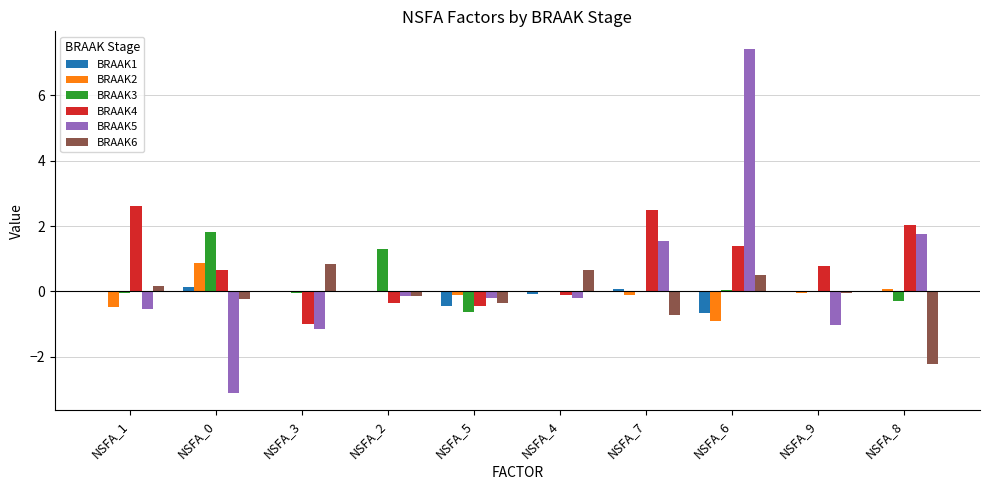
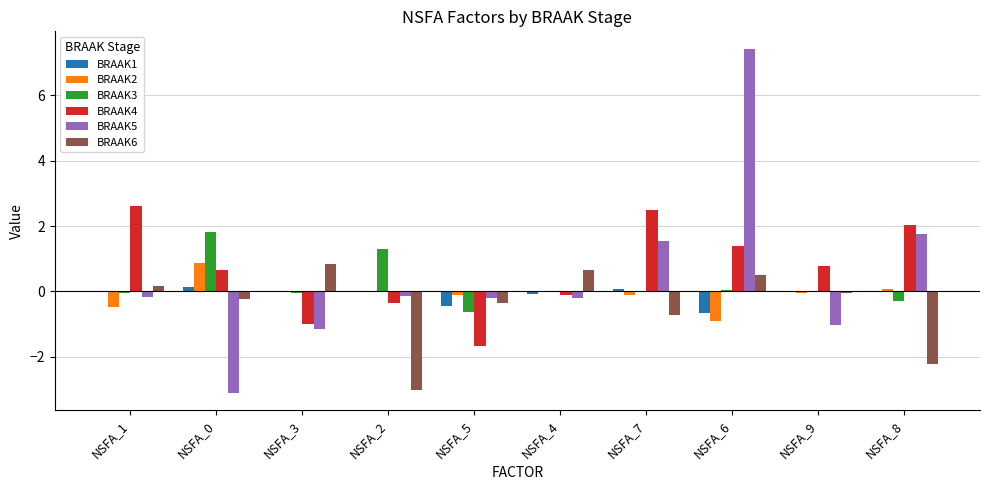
  {
    "BRAAK1": {
      "NSFA_1": 0.0,
      "NSFA_0": 0.1,
      "NSFA_3": 0.0,
      "NSFA_2": 0.0,
      "NSFA_5": -0.4,
      "NSFA_6": -0.7,
      "NSFA_9": 0.0,
      "NSFA_8": 0.0
    },
    "BRAAK2": {
      "NSFA_1": -0.5,
      "NSFA_0": 0.9,
      "NSFA_3": 0.0,
      "NSFA_2": 0.0,
      "NSFA_5": -0.1,
      "NSFA_4": 0.0,
      "NSFA_7": -0.1,
      "NSFA_6": -0.9,
      "NSFA_8": 0.1
    },
    "BRAAK3": {
      "NSFA_0": 1.8,
      "NSFA_2": 1.3,
      "NSFA_5": -0.6,
      "NSFA_4": 0.0,
      "NSFA_9": 0.0,
      "NSFA_8": -0.3
    },
    "BRAAK4": {
      "NSFA_1": 2.6,
      "NSFA_0": 0.7,
      "NSFA_3": -1.0,
      "NSFA_2": -0.3,
-     "NSFA_5": -0.4,
+     "NSFA_5": -1.7,
      "NSFA_4": -0.1,
      "NSFA_7": 2.5,
      "NSFA_6": 1.4,
      "NSFA_9": 0.8,
      "NSFA_8": 2.0
    },
    "BRAAK5": {
-     "NSFA_1": -0.5,
+     "NSFA_1": -0.2,
      "NSFA_0": -3.1,
      "NSFA_3": -1.1,
      "NSFA_2": -0.1,
      "NSFA_5": -0.2,
      "NSFA_4": -0.2,
      "NSFA_7": 1.6,
      "NSFA_6": 7.4,
      "NSFA_9": -1.0,
      "NSFA_8": 1.8
    },
    "BRAAK6": {
      "NSFA_1": 0.2,
      "NSFA_0": -0.2,
      "NSFA_3": 0.8,
-     "NSFA_2": -0.1,
+     "NSFA_2": -3.0,
      "NSFA_5": -0.3,
      "NSFA_4": 0.7,
      "NSFA_7": -0.7,
      "NSFA_6": 0.5,
      "NSFA_8": -2.2
    }
  }
